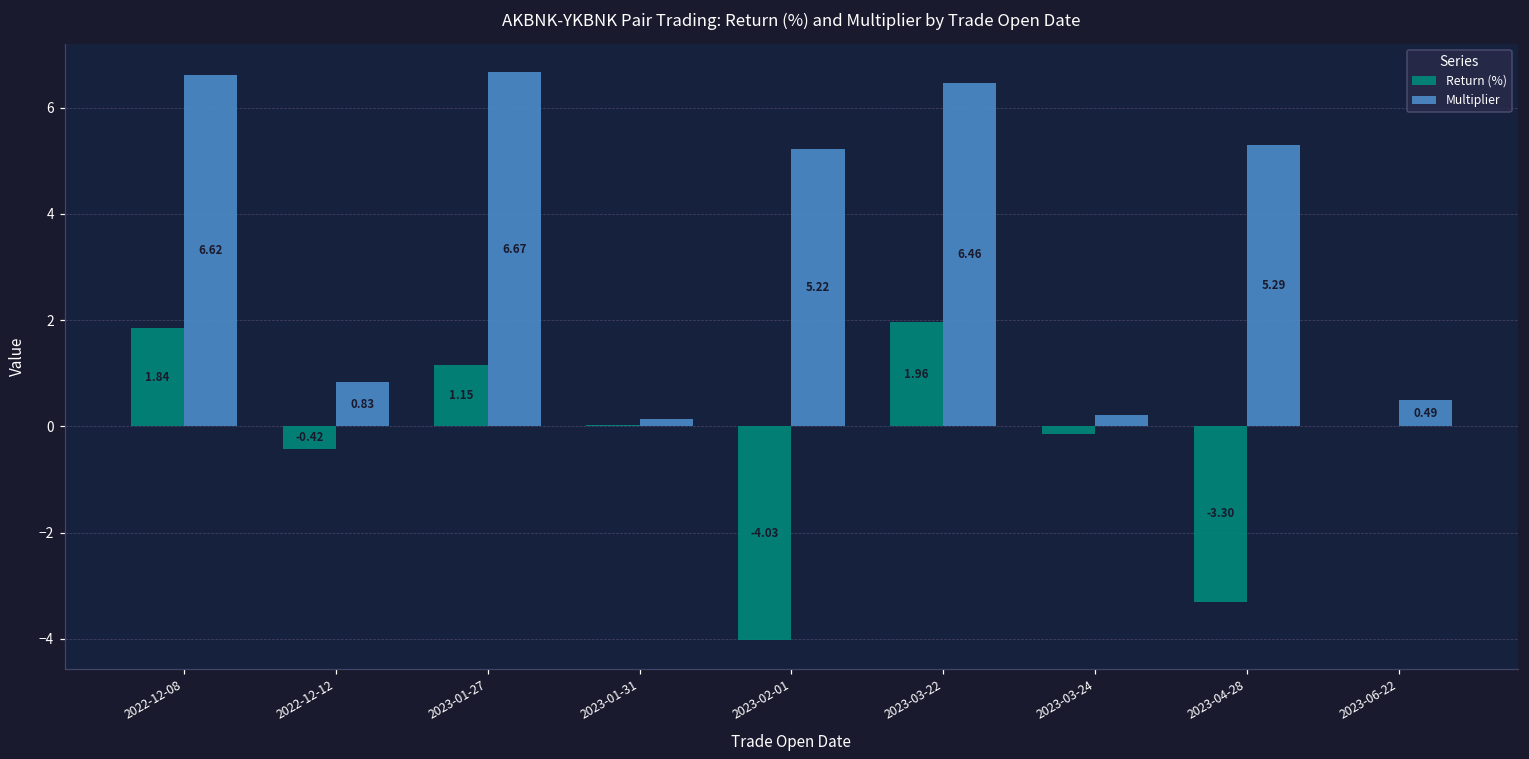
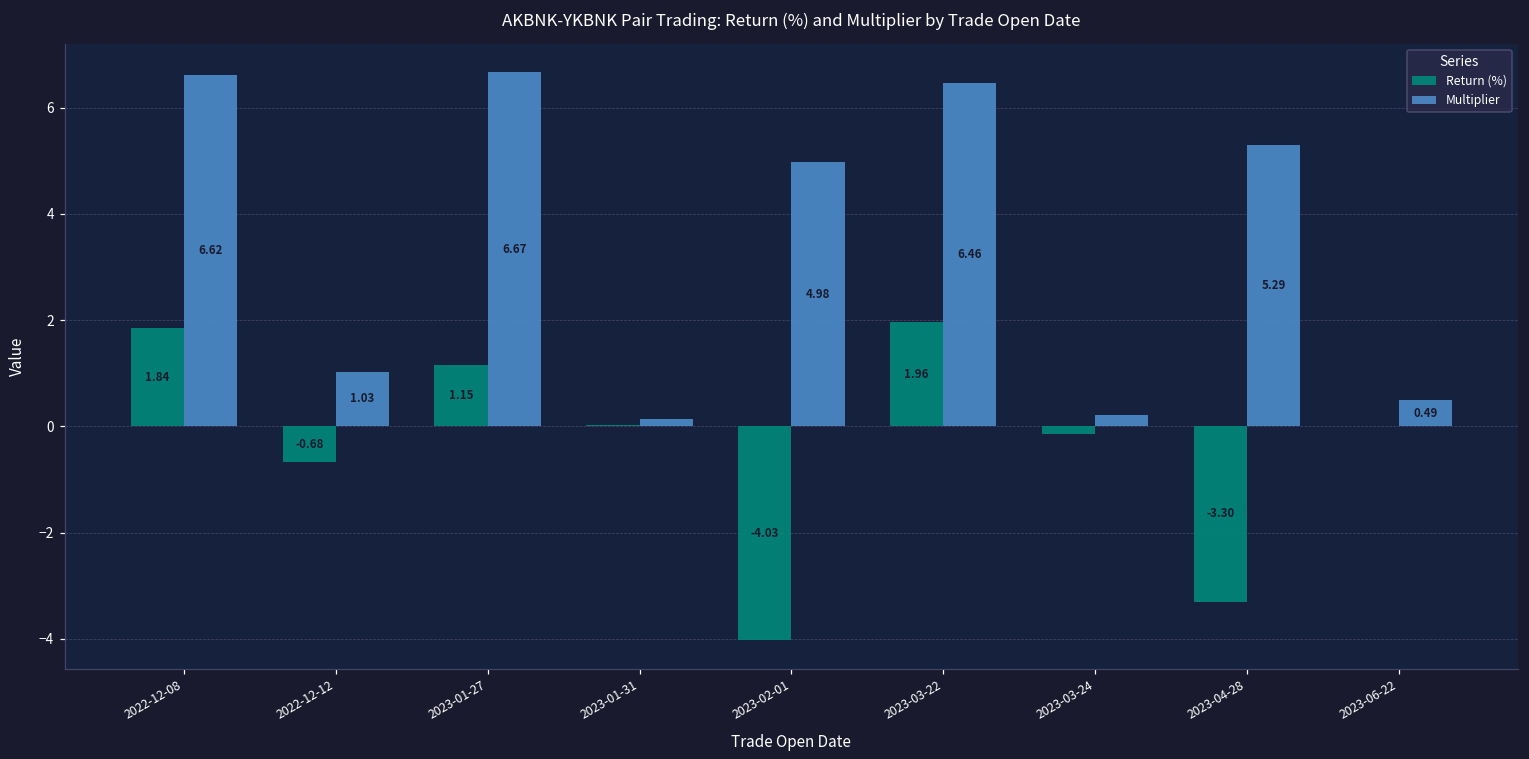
  {
    "Return (%)": {
      "2022-12-08": 1.84,
-     "2022-12-12": -0.42,
+     "2022-12-12": -0.68,
      "2023-01-27": 1.15,
      "2023-02-01": -4.03,
      "2023-03-22": 1.96,
      "2023-04-28": -3.30
    },
    "Multiplier": {
      "2022-12-08": 6.62,
-     "2022-12-12": 0.83,
+     "2022-12-12": 1.03,
      "2023-01-27": 6.67,
-     "2023-02-01": 5.22,
+     "2023-02-01": 4.98,
      "2023-03-22": 6.46,
      "2023-04-28": 5.29,
      "2023-06-22": 0.49
    }
  }
